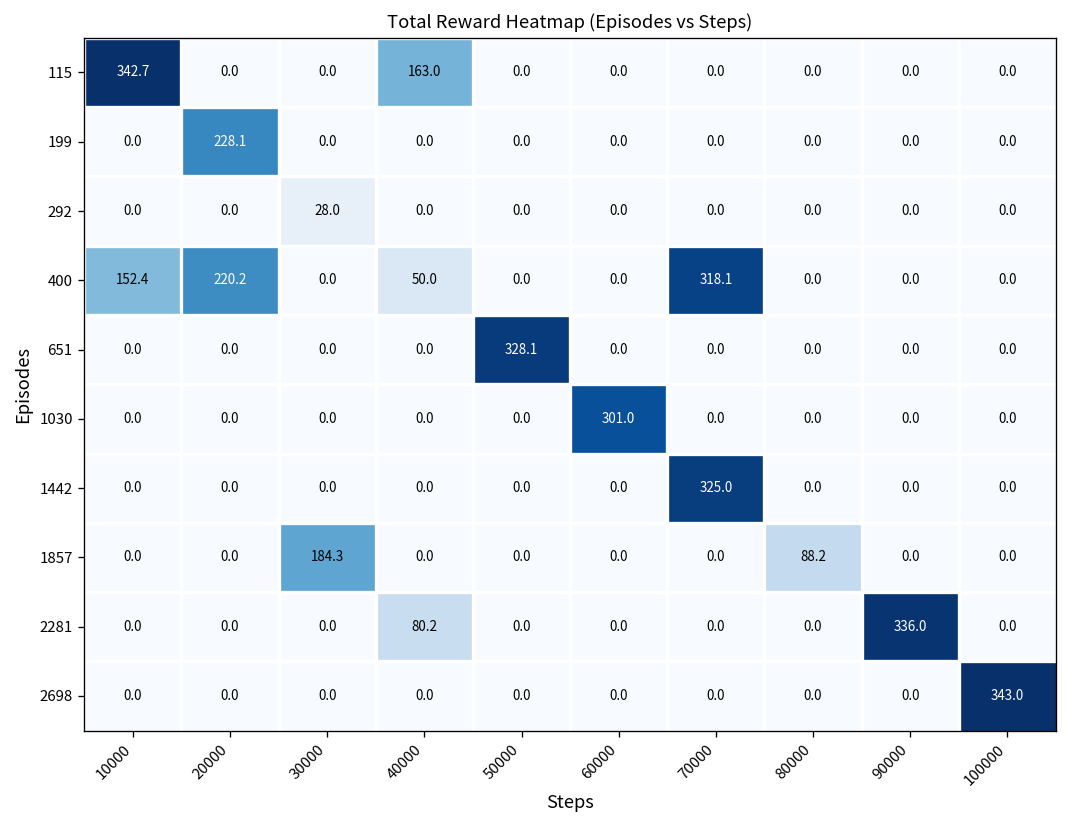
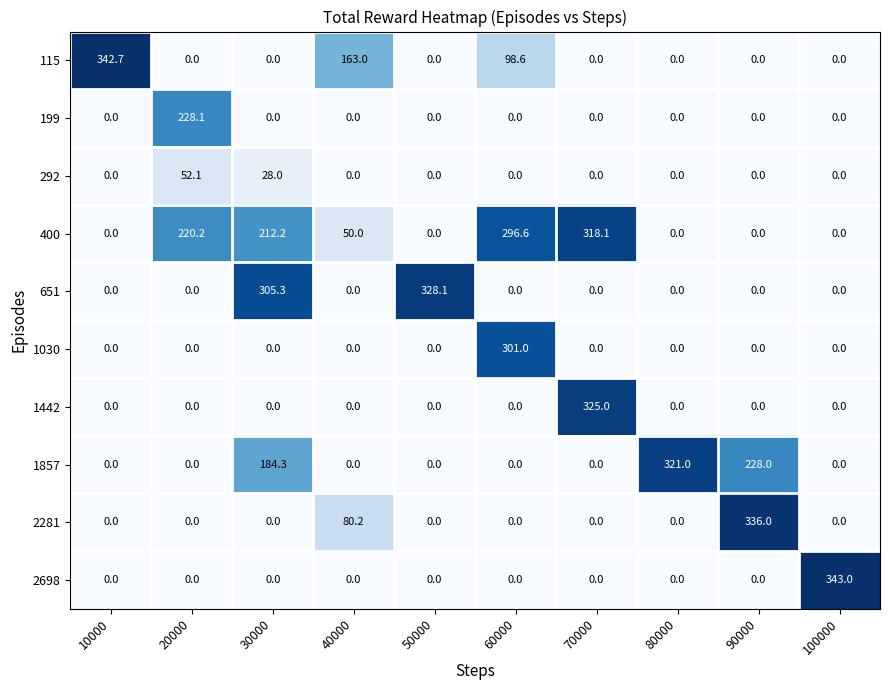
  {
    "115": {
      "10000": 342.7,
      "20000": 0.0,
      "30000": 0.0,
      "40000": 163.0,
      "50000": 0.0,
-     "60000": 0.0,
+     "60000": 98.6,
      "70000": 0.0,
      "80000": 0.0,
      "90000": 0.0,
      "100000": 0.0
    },
    "199": {
      "10000": 0.0,
      "20000": 228.1,
      "30000": 0.0,
      "40000": 0.0,
      "50000": 0.0,
      "60000": 0.0,
      "70000": 0.0,
      "80000": 0.0,
      "90000": 0.0,
      "100000": 0.0
    },
    "292": {
      "10000": 0.0,
-     "20000": 0.0,
+     "20000": 52.1,
      "30000": 28.0,
      "40000": 0.0,
      "50000": 0.0,
      "60000": 0.0,
      "70000": 0.0,
      "80000": 0.0,
      "90000": 0.0,
      "100000": 0.0
    },
    "400": {
-     "10000": 152.4,
+     "10000": 0.0,
      "20000": 220.2,
-     "30000": 0.0,
+     "30000": 212.2,
      "40000": 50.0,
      "50000": 0.0,
-     "60000": 0.0,
+     "60000": 296.6,
      "70000": 318.1,
      "80000": 0.0,
      "90000": 0.0,
      "100000": 0.0
    },
    "651": {
      "10000": 0.0,
      "20000": 0.0,
-     "30000": 0.0,
+     "30000": 305.3,
      "40000": 0.0,
      "50000": 328.1,
      "60000": 0.0,
      "70000": 0.0,
      "80000": 0.0,
      "90000": 0.0,
      "100000": 0.0
    },
    "1030": {
      "10000": 0.0,
      "20000": 0.0,
      "30000": 0.0,
      "40000": 0.0,
      "50000": 0.0,
      "60000": 301.0,
      "70000": 0.0,
      "80000": 0.0,
      "90000": 0.0,
      "100000": 0.0
    },
    "1442": {
      "10000": 0.0,
      "20000": 0.0,
      "30000": 0.0,
      "40000": 0.0,
      "50000": 0.0,
      "60000": 0.0,
      "70000": 325.0,
      "80000": 0.0,
      "90000": 0.0,
      "100000": 0.0
    },
    "1857": {
      "10000": 0.0,
      "20000": 0.0,
      "30000": 184.3,
      "40000": 0.0,
      "50000": 0.0,
      "60000": 0.0,
      "70000": 0.0,
-     "80000": 88.2,
-     "90000": 0.0,
+     "80000": 321.0,
+     "90000": 228.0,
      "100000": 0.0
    },
    "2281": {
      "10000": 0.0,
      "20000": 0.0,
      "30000": 0.0,
      "40000": 80.2,
      "50000": 0.0,
      "60000": 0.0,
      "70000": 0.0,
      "80000": 0.0,
      "90000": 336.0,
      "100000": 0.0
    },
    "2698": {
      "10000": 0.0,
      "20000": 0.0,
      "30000": 0.0,
      "40000": 0.0,
      "50000": 0.0,
      "60000": 0.0,
      "70000": 0.0,
      "80000": 0.0,
      "90000": 0.0,
      "100000": 343.0
    }
  }
